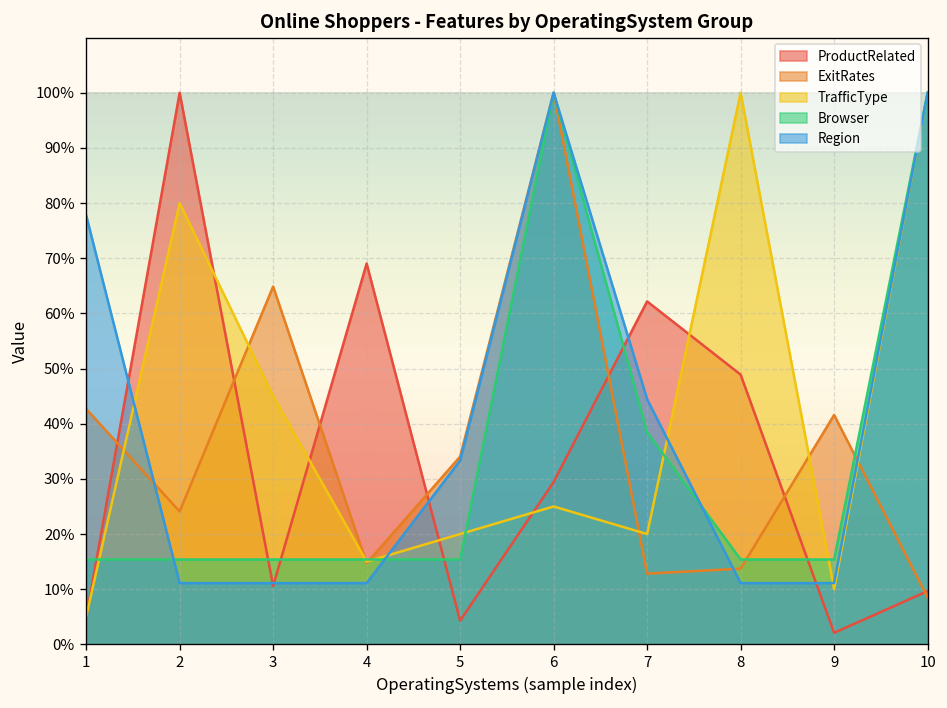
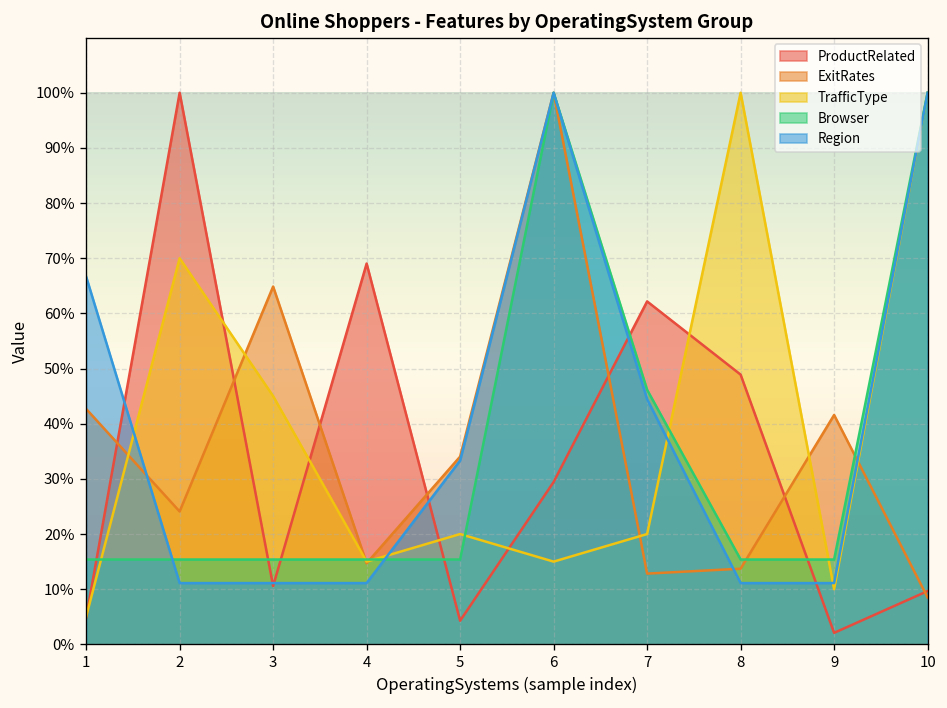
  {
    "TrafficType": {
-     "2": "80%",
+     "2": "70%",
      "3": "45%",
      "5": "20%",
-     "6": "25%",
+     "6": "15%",
      "7": "20%",
      "8": "100%",
      "9": "10%"
    },
    "Browser": {
      "1": "15%",
      "2": "15%",
      "3": "15%",
      "5": "15%",
-     "7": "38%",
+     "7": "46%",
      "8": "15%",
      "9": "15%"
    },
    "Region": {
-     "1": "78%",
+     "1": "67%",
      "2": "11%",
      "4": "11%",
      "5": "33%",
      "7": "44%",
      "8": "11%",
      "9": "11%"
    }
  }
